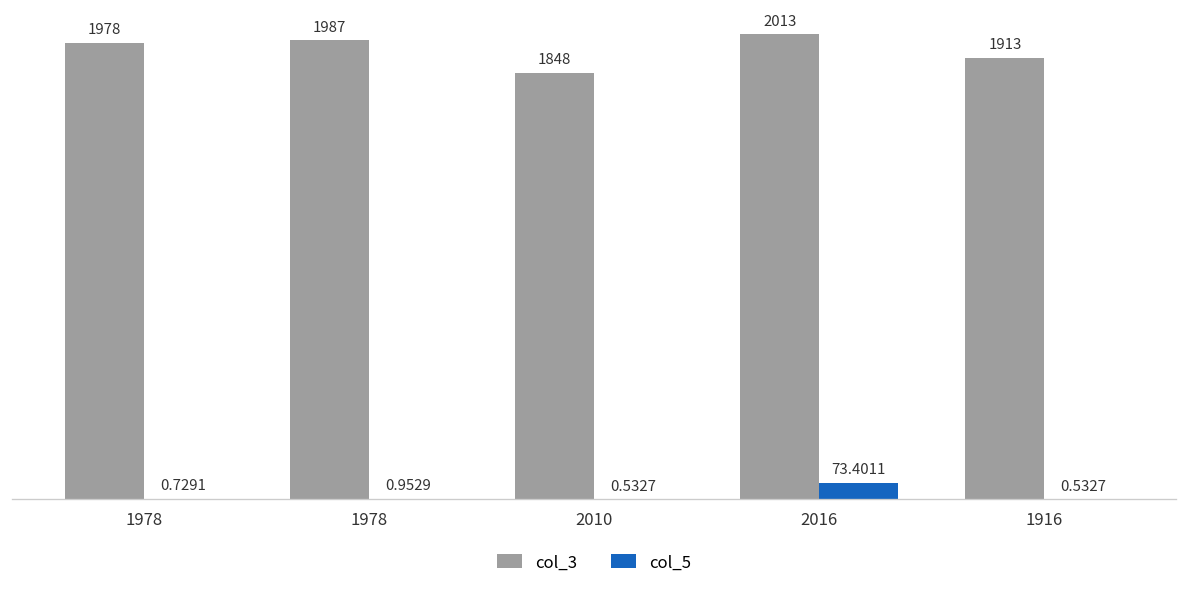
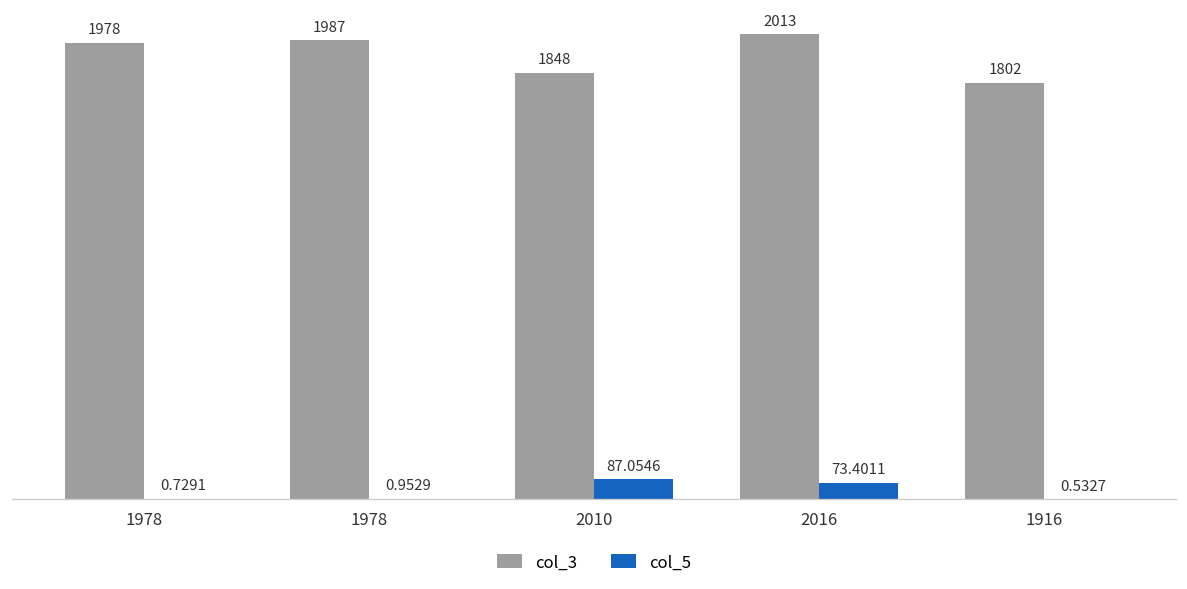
  {
    "col_3": {
      "2010": 1848,
      "2016": 2013,
-     "1916": 1913
+     "1916": 1802
    },
    "col_5": {
-     "2010": 0.5327,
+     "2010": 87.0546,
      "2016": 73.4011,
      "1916": 0.5327
    }
  }
